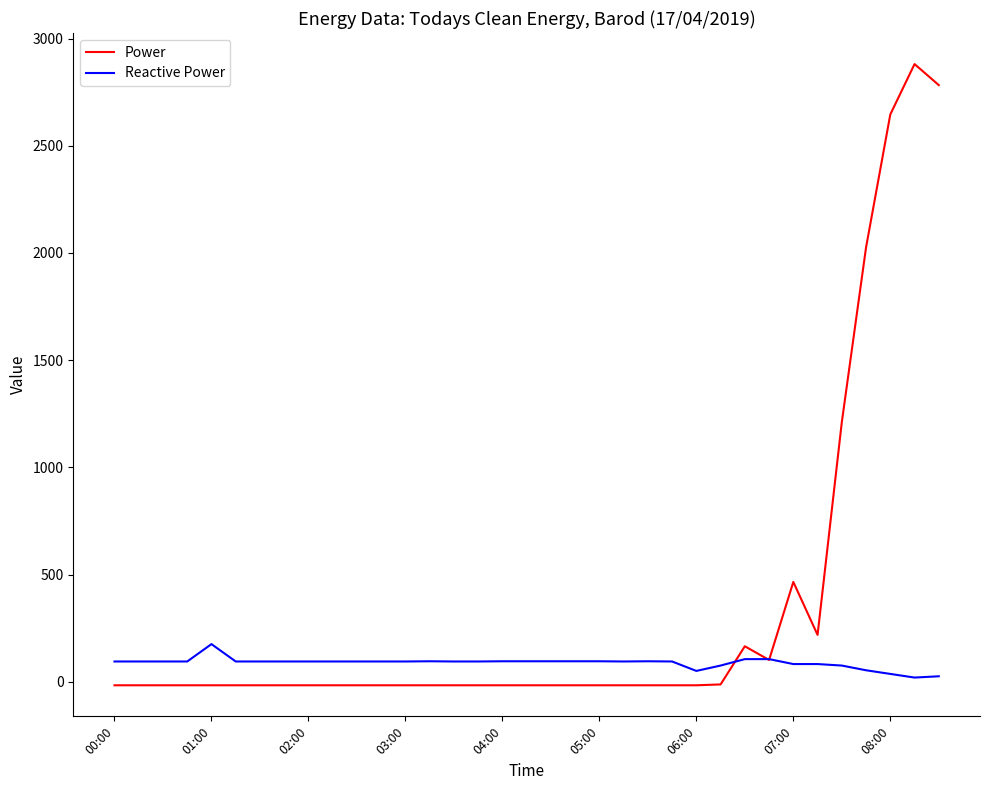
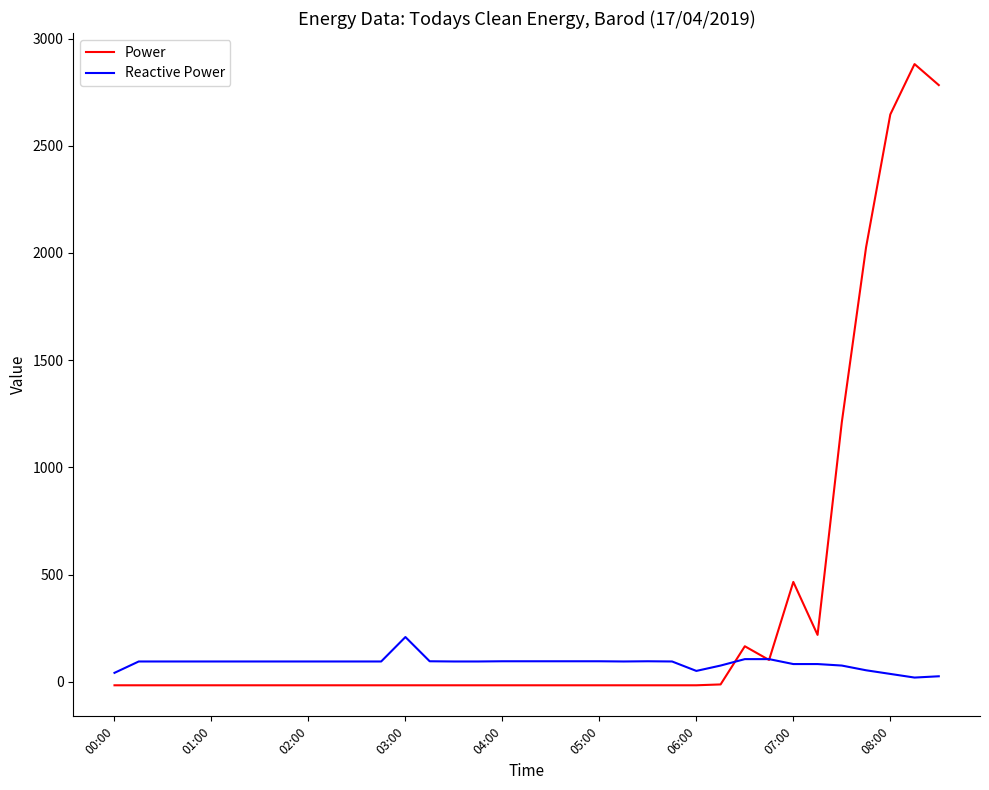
  {
    "Power": {
      "00:00": -20,
      "01:00": -20,
      "02:00": -20,
      "03:00": -20,
      "04:00": -20,
      "05:00": -20,
      "06:00": -20,
      "07:00": 470,
      "08:00": 2650
    },
    "Reactive Power": {
-     "00:00": 100,
-     "01:00": 180,
+     "00:00": 40,
+     "01:00": 100,
      "02:00": 100,
-     "03:00": 100,
+     "03:00": 210,
      "04:00": 100,
      "05:00": 100,
      "06:00": 50,
      "07:00": 80,
      "08:00": 40
    }
  }
